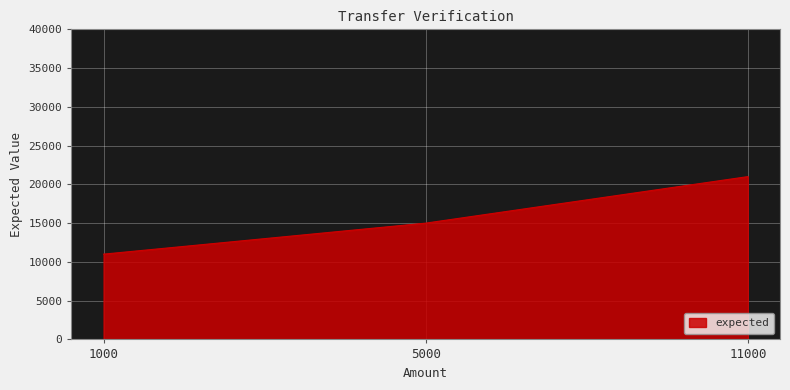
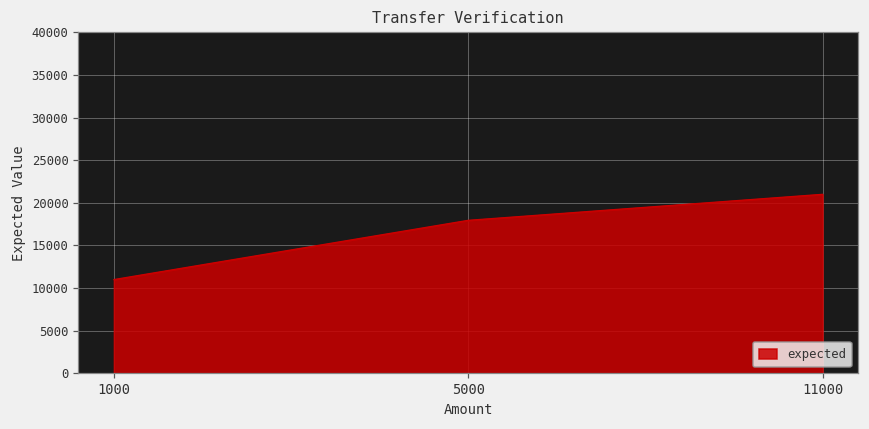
  {
    "1000": 11000,
-   "5000": 15000,
+   "5000": 18000,
    "11000": 21000
  }
